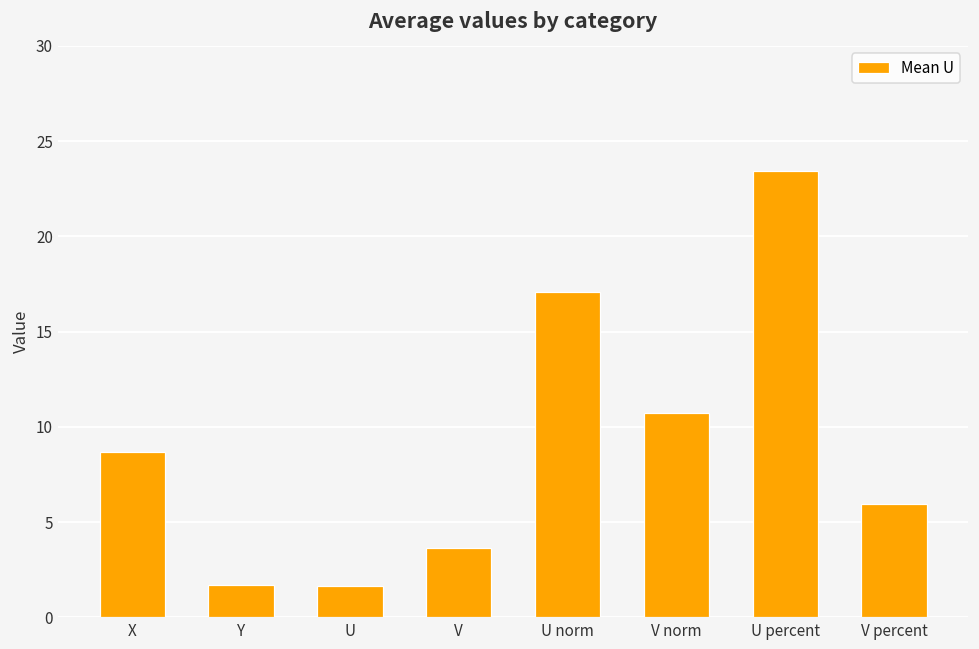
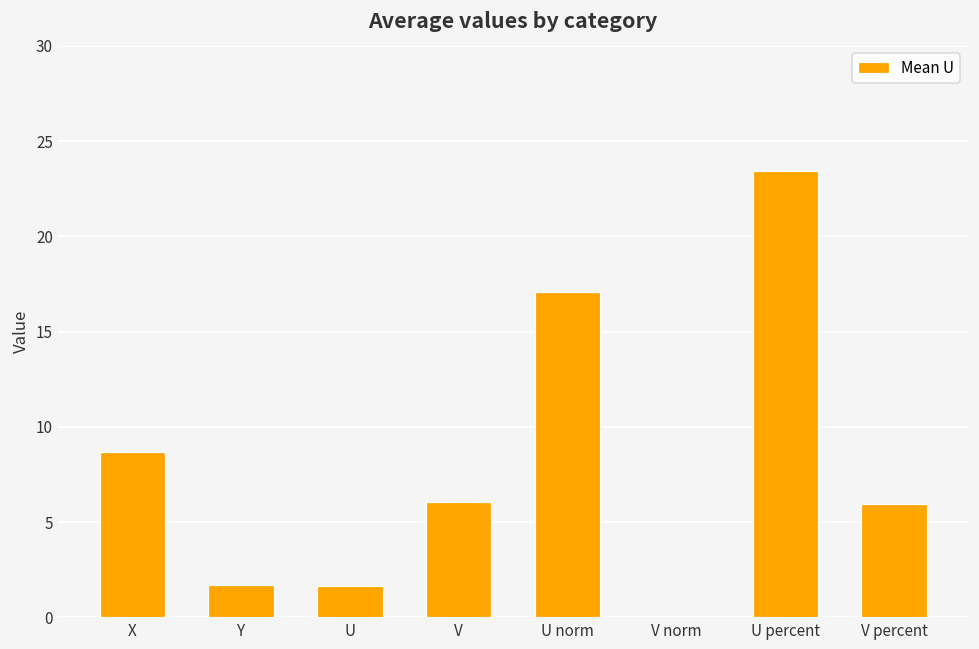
  {
    "X": 8.7,
    "Y": 1.7,
    "U": 1.6,
-   "V": 3.6,
+   "V": 6.1,
    "U norm": 17.1,
-   "V norm": 10.7,
+   "V norm": 0.1,
    "U percent": 23.4,
    "V percent": 5.9
  }
